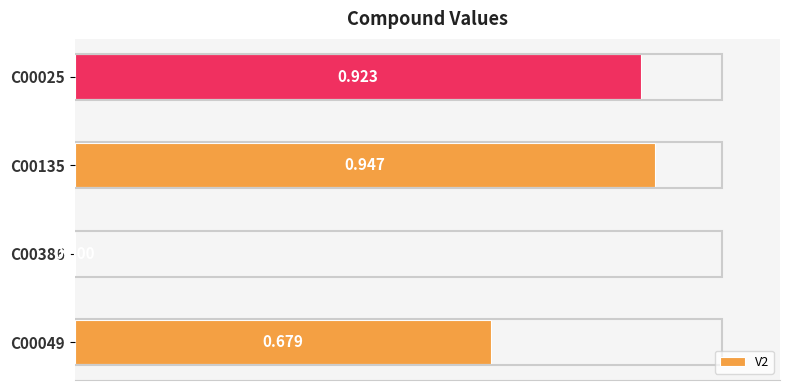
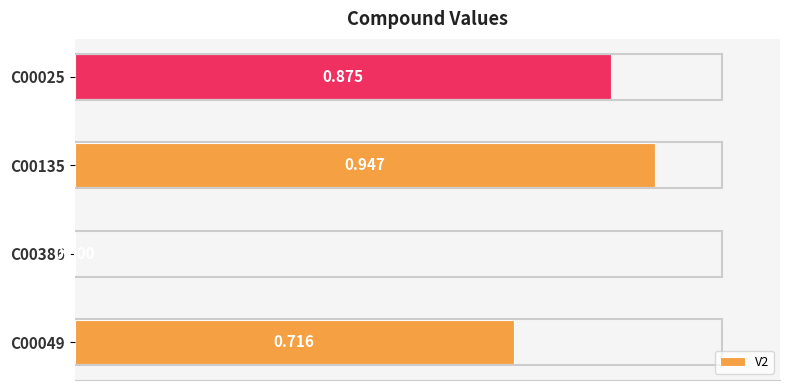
  {
-   "C00025": 0.923,
+   "C00025": 0.875,
    "C00135": 0.947,
-   "C00049": 0.679
+   "C00049": 0.716
  }
